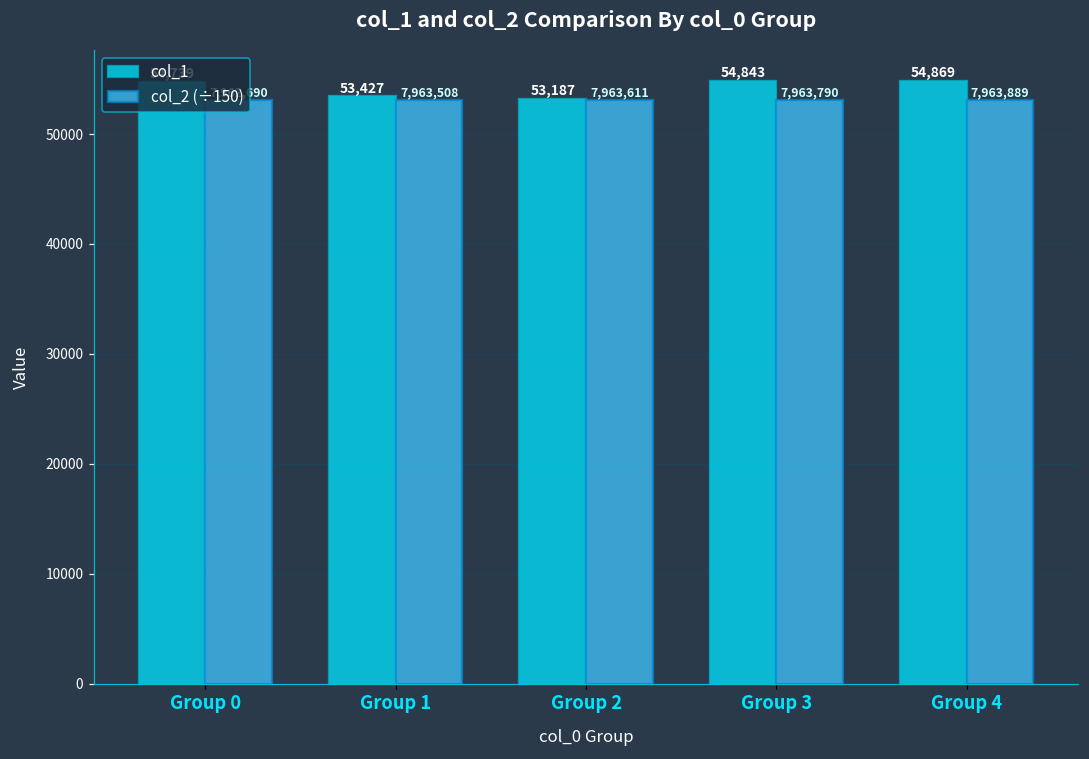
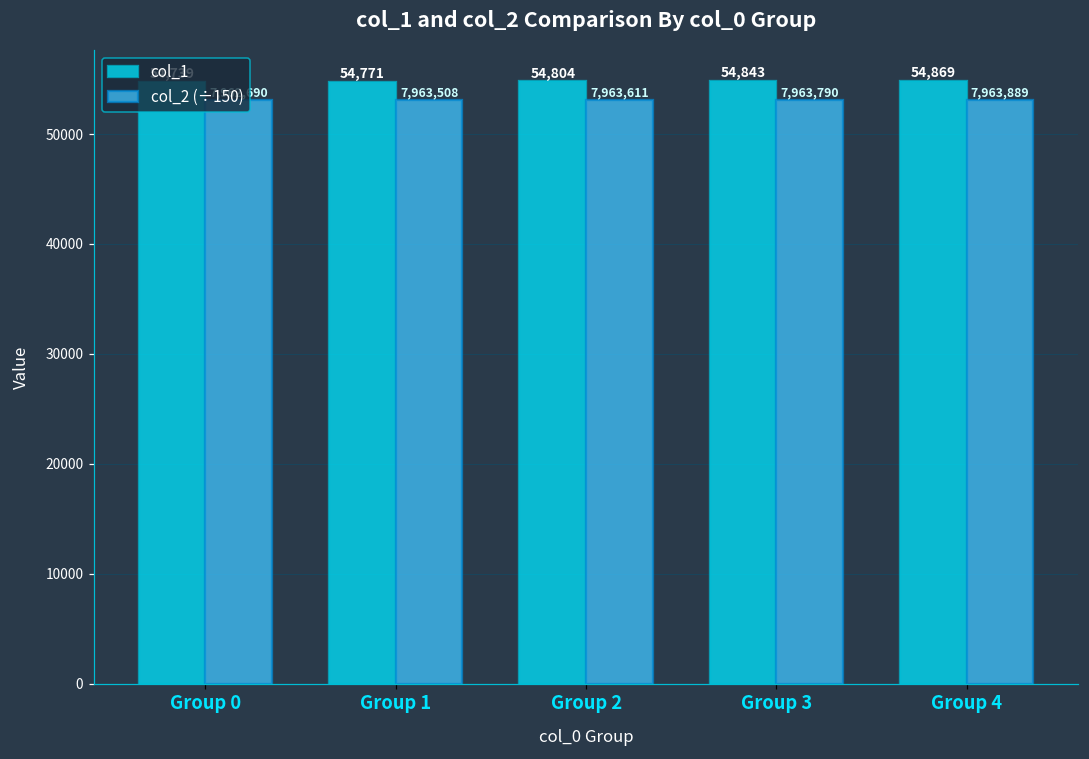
  {
    "col_1": {
-     "Group 1": "53,427",
-     "Group 2": "53,187",
+     "Group 1": "54,771",
+     "Group 2": "54,804",
      "Group 3": "54,843",
      "Group 4": "54,869"
    }
  }
